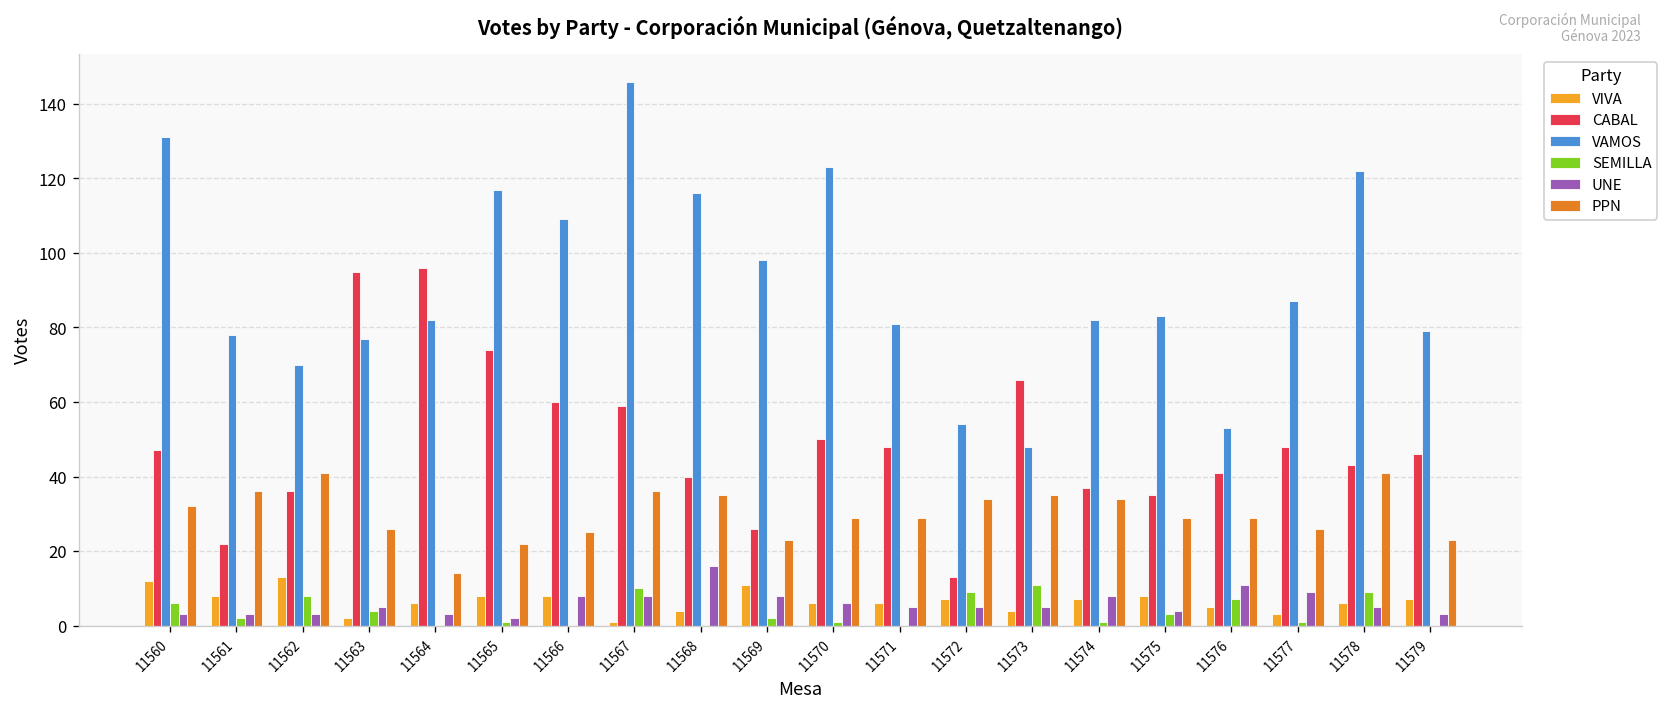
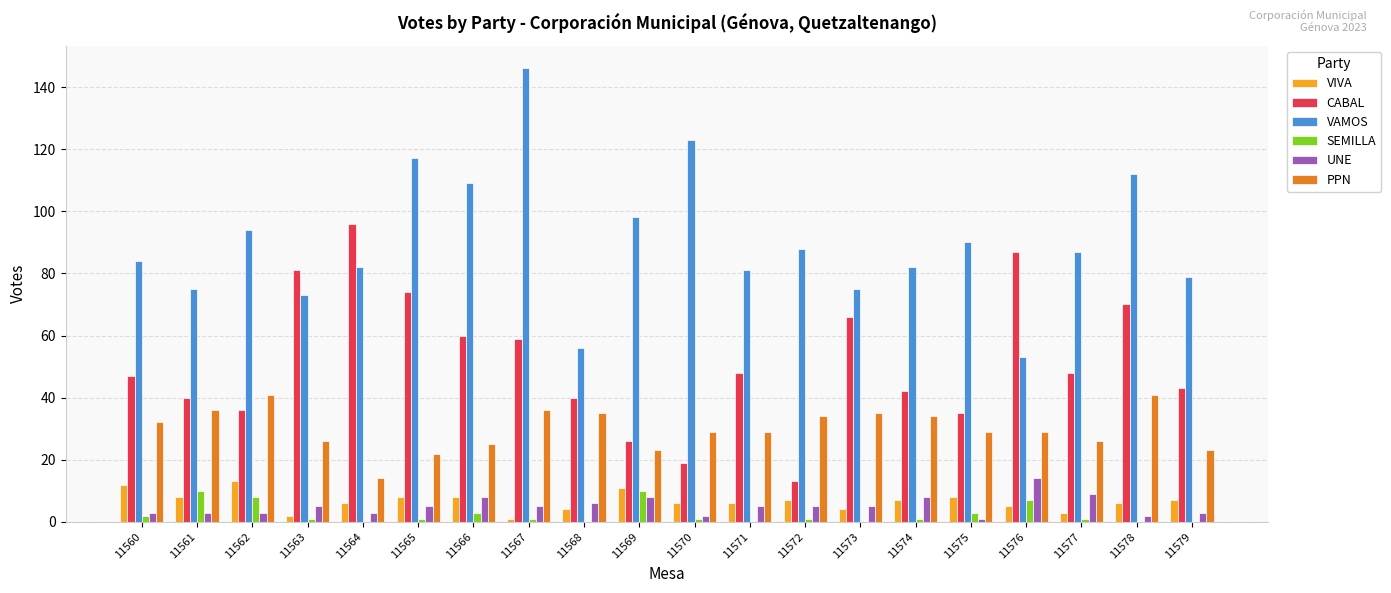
  {
    "CABAL": {
      "11560": 47,
-     "11561": 22,
+     "11561": 40,
      "11562": 36,
-     "11563": 95,
+     "11563": 81,
      "11564": 96,
      "11565": 74,
      "11566": 60,
      "11567": 59,
      "11568": 40,
      "11569": 26,
-     "11570": 50,
+     "11570": 19,
      "11571": 48,
      "11572": 13,
      "11573": 66,
-     "11574": 37,
+     "11574": 42,
      "11575": 35,
-     "11576": 41,
+     "11576": 87,
      "11577": 48,
-     "11578": 43,
-     "11579": 46
+     "11578": 70,
+     "11579": 43
    },
    "VAMOS": {
-     "11560": 131,
-     "11561": 78,
-     "11562": 70,
-     "11563": 77,
+     "11560": 84,
+     "11561": 75,
+     "11562": 94,
+     "11563": 73,
      "11564": 82,
      "11565": 117,
      "11566": 109,
      "11567": 146,
-     "11568": 116,
+     "11568": 56,
      "11569": 98,
      "11570": 123,
      "11571": 81,
-     "11572": 54,
-     "11573": 48,
+     "11572": 88,
+     "11573": 75,
      "11574": 82,
-     "11575": 83,
+     "11575": 90,
      "11576": 53,
      "11577": 87,
-     "11578": 122,
+     "11578": 112,
      "11579": 79
    },
    "SEMILLA": {
-     "11560": 6,
-     "11561": 2,
+     "11560": 2,
+     "11561": 10,
      "11562": 8,
-     "11563": 4,
+     "11563": 1,
      "11564": 0,
      "11565": 1,
-     "11566": 0,
-     "11567": 10,
+     "11566": 3,
+     "11567": 1,
      "11568": 0,
-     "11569": 2,
+     "11569": 10,
      "11570": 1,
      "11571": 0,
-     "11572": 9,
-     "11573": 11,
+     "11572": 1,
+     "11573": 0,
      "11574": 1,
      "11575": 3,
      "11576": 7,
      "11577": 1,
-     "11578": 9,
+     "11578": 0,
      "11579": 0
    },
    "UNE": {
      "11560": 3,
      "11561": 3,
      "11562": 3,
      "11563": 5,
      "11564": 3,
-     "11565": 2,
+     "11565": 5,
      "11566": 8,
-     "11567": 8,
-     "11568": 16,
+     "11567": 5,
+     "11568": 6,
      "11569": 8,
-     "11570": 6,
+     "11570": 2,
      "11571": 5,
      "11572": 5,
      "11573": 5,
      "11574": 8,
-     "11575": 4,
-     "11576": 11,
+     "11575": 1,
+     "11576": 14,
      "11577": 9,
-     "11578": 5,
+     "11578": 2,
      "11579": 3
    }
  }
